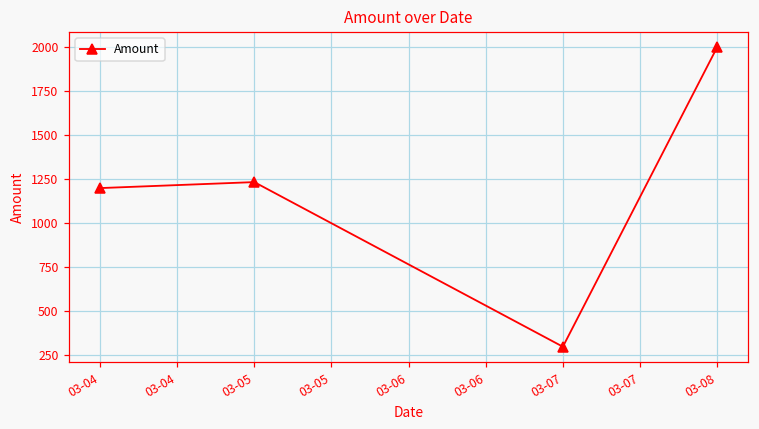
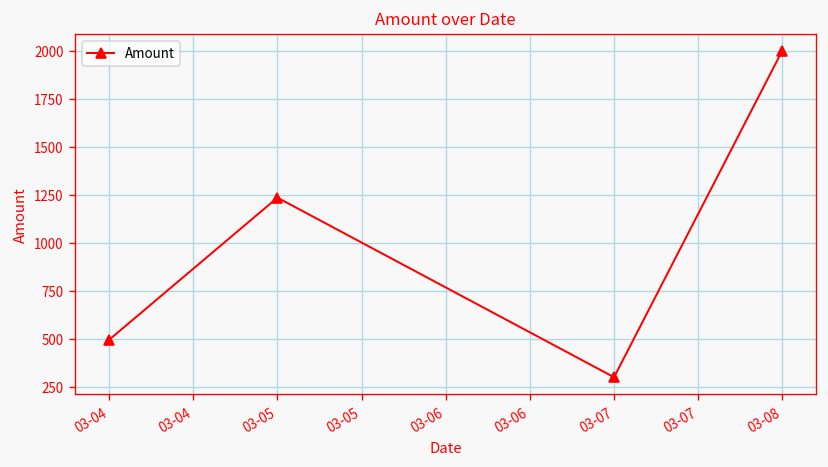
  {
-   "03-04": 1200,
+   "03-04": 490,
    "03-05": 1230,
    "03-07": 300,
    "03-08": 2000
  }
